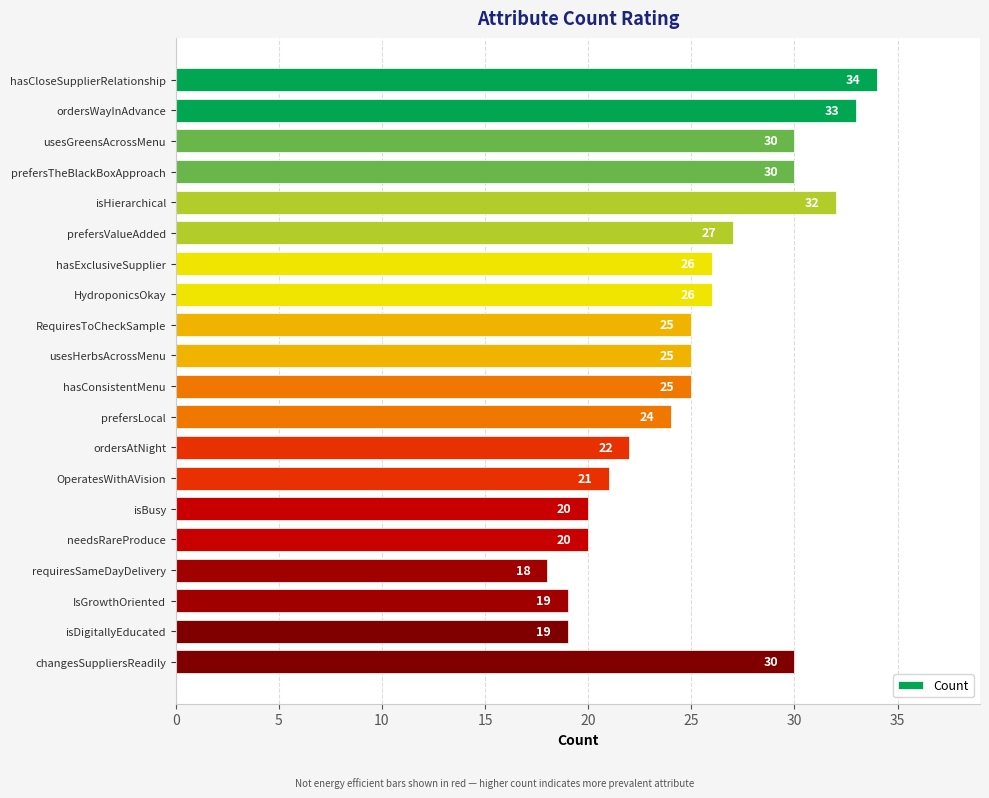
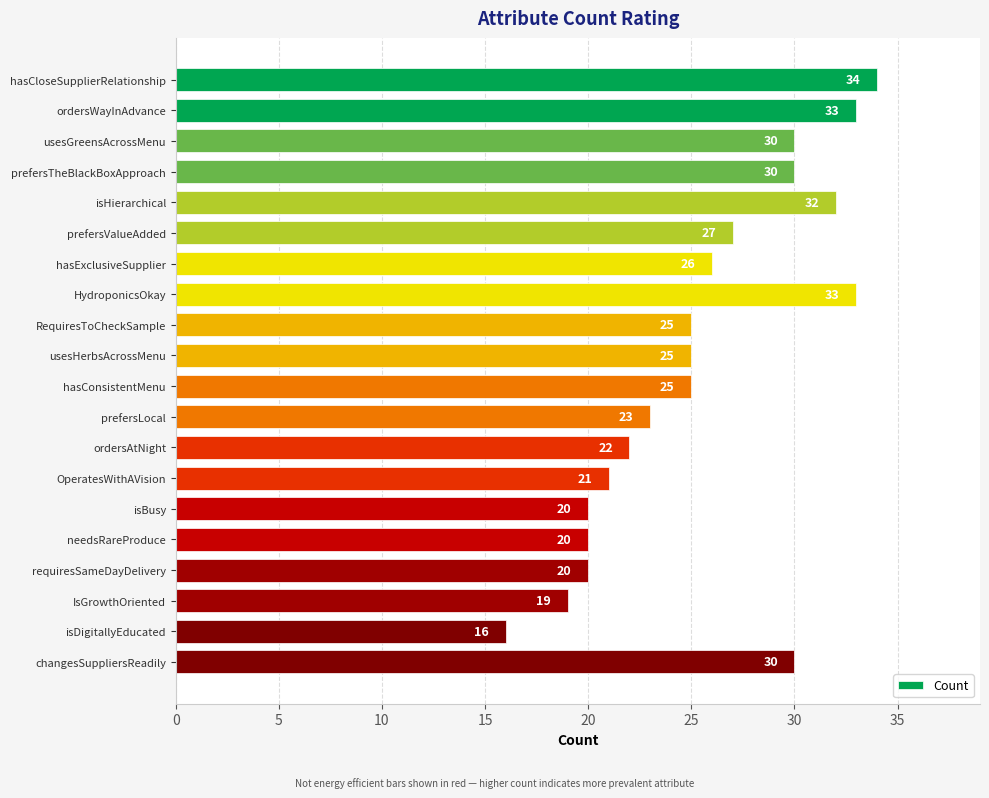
  {
    "hasCloseSupplierRelationship": 34,
    "ordersWayInAdvance": 33,
    "usesGreensAcrossMenu": 30,
    "prefersTheBlackBoxApproach": 30,
    "isHierarchical": 32,
    "prefersValueAdded": 27,
    "hasExclusiveSupplier": 26,
-   "HydroponicsOkay": 26,
+   "HydroponicsOkay": 33,
    "RequiresToCheckSample": 25,
    "usesHerbsAcrossMenu": 25,
    "hasConsistentMenu": 25,
-   "prefersLocal": 24,
+   "prefersLocal": 23,
    "ordersAtNight": 22,
    "OperatesWithAVision": 21,
    "isBusy": 20,
    "needsRareProduce": 20,
-   "requiresSameDayDelivery": 18,
+   "requiresSameDayDelivery": 20,
    "IsGrowthOriented": 19,
-   "isDigitallyEducated": 19,
+   "isDigitallyEducated": 16,
    "changesSuppliersReadily": 30
  }
